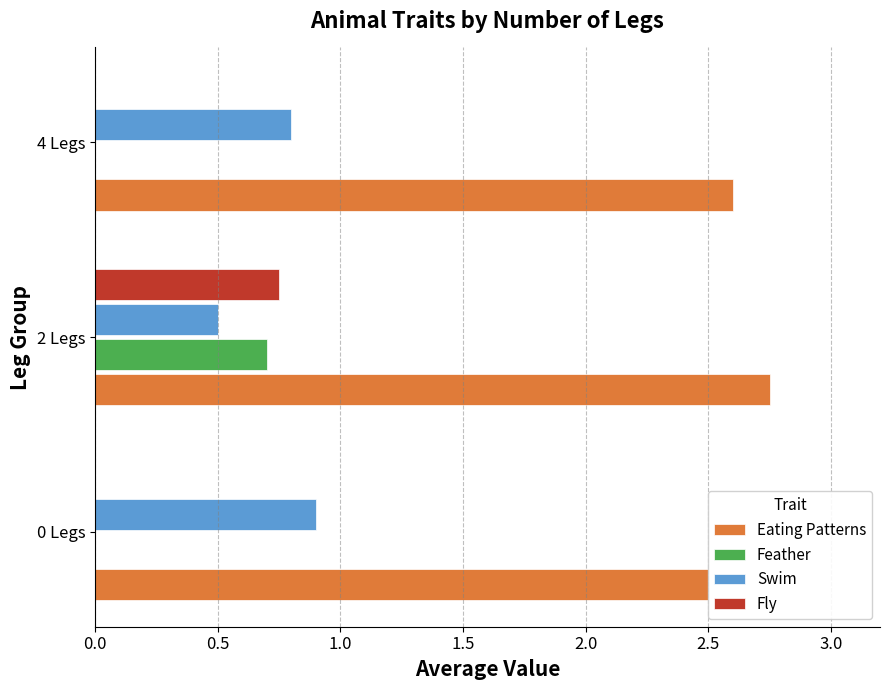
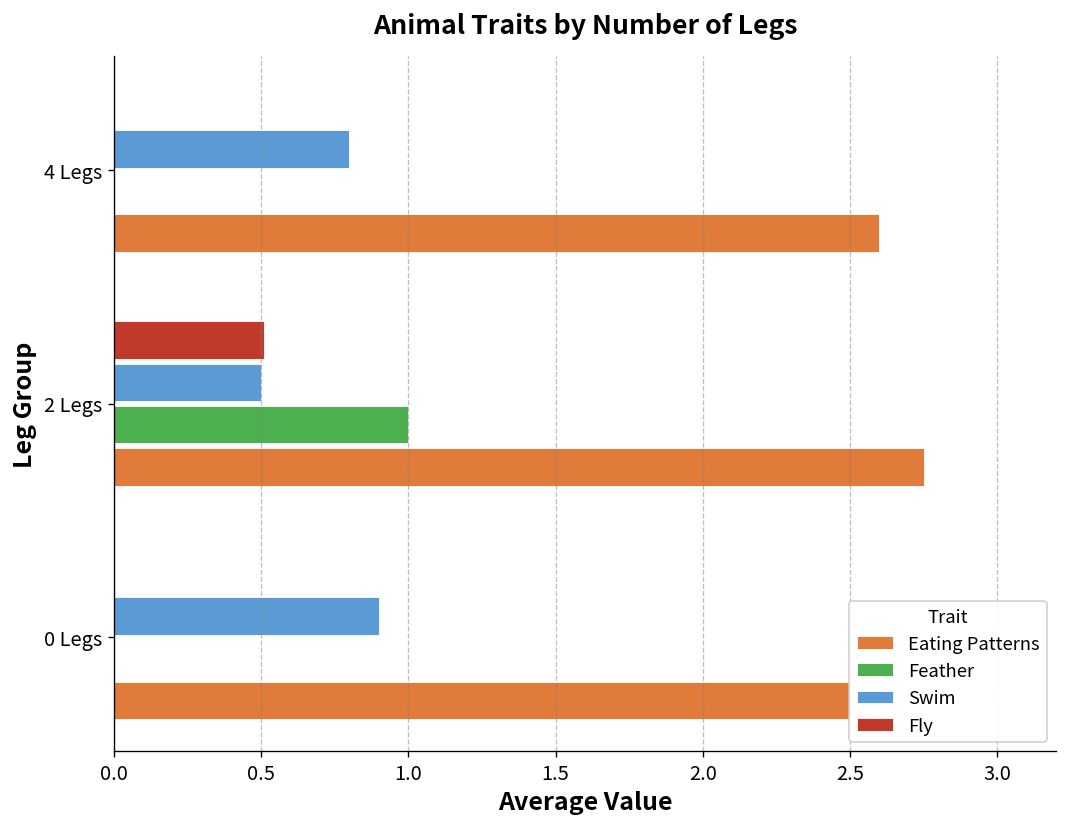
  {
    "Eating Patterns": {
      "4 Legs": 2.60,
      "2 Legs": 2.75
    },
    "Feather": {
      "4 Legs": 0.0,
-     "2 Legs": 0.7,
+     "2 Legs": 1.0,
      "0 Legs": 0.0
    },
    "Swim": {
      "4 Legs": 0.80,
      "2 Legs": 0.50,
      "0 Legs": 0.90
    },
    "Fly": {
      "4 Legs": 0.00,
-     "2 Legs": 0.75,
+     "2 Legs": 0.51,
      "0 Legs": 0.00
    }
  }
